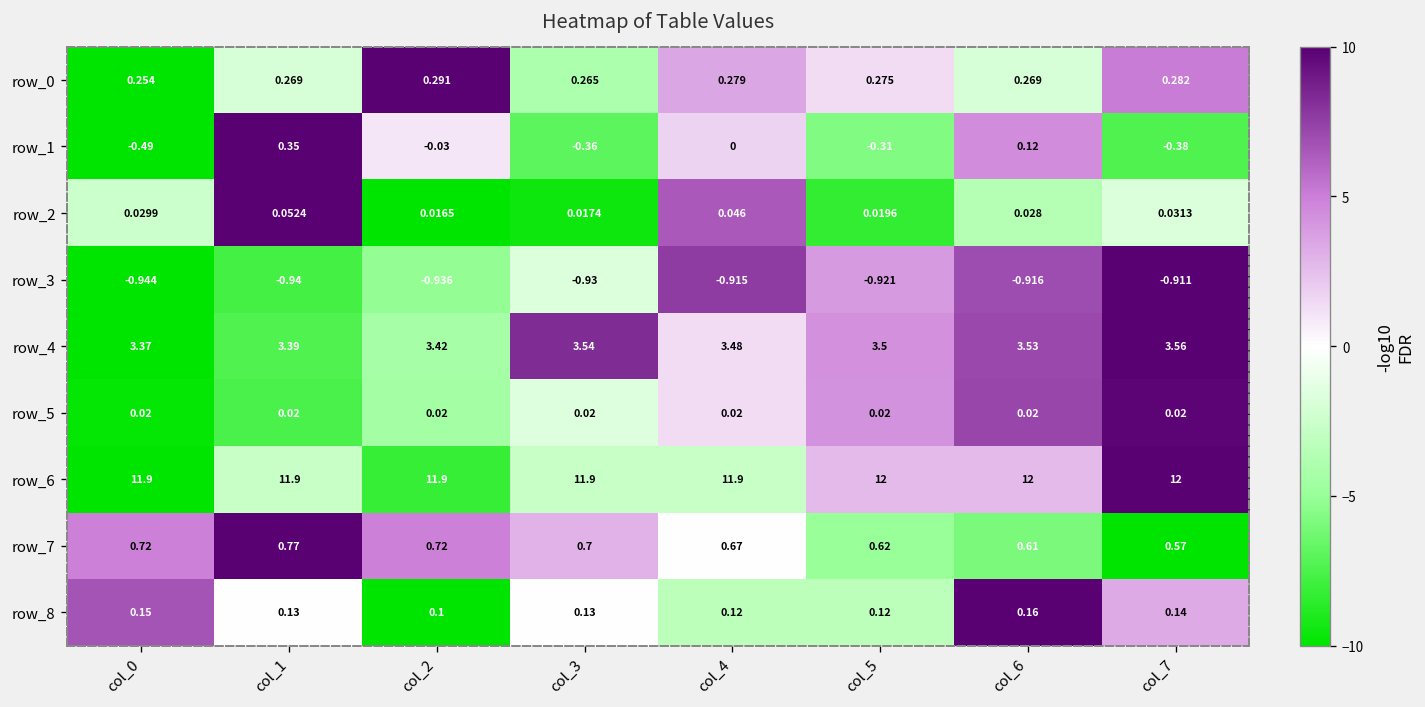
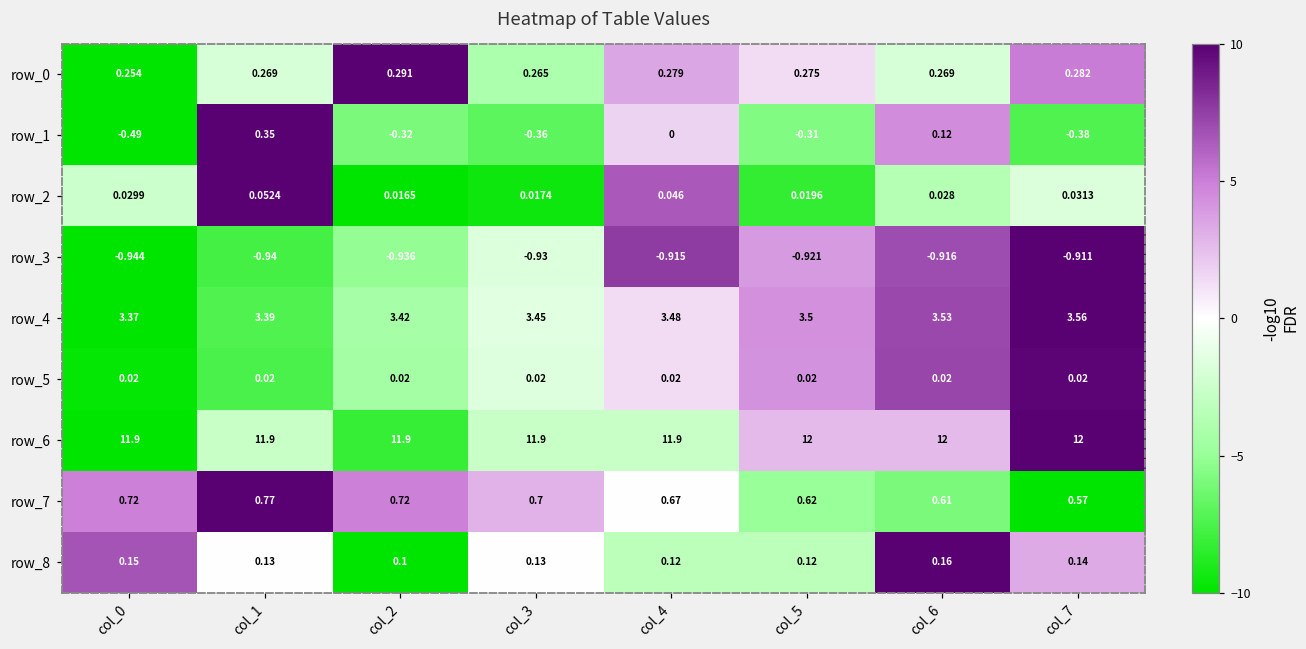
  {
    "row_0": {
      "col_0": 0.254,
      "col_1": 0.269,
      "col_2": 0.291,
      "col_3": 0.265,
      "col_4": 0.279,
      "col_5": 0.275,
      "col_6": 0.269,
      "col_7": 0.282
    },
    "row_1": {
      "col_0": -0.49,
      "col_1": 0.35,
-     "col_2": -0.03,
+     "col_2": -0.32,
      "col_3": -0.36,
      "col_4": 0,
      "col_5": -0.31,
      "col_6": 0.12,
      "col_7": -0.38
    },
    "row_2": {
      "col_0": 0.0299,
      "col_1": 0.0524,
      "col_2": 0.0165,
      "col_3": 0.0174,
      "col_4": 0.046,
      "col_5": 0.0196,
      "col_6": 0.028,
      "col_7": 0.0313
    },
    "row_3": {
      "col_0": -0.944,
      "col_1": -0.94,
      "col_2": -0.936,
      "col_3": -0.93,
      "col_4": -0.915,
      "col_5": -0.921,
      "col_6": -0.916,
      "col_7": -0.911
    },
    "row_4": {
      "col_0": 3.37,
      "col_1": 3.39,
      "col_2": 3.42,
-     "col_3": 3.54,
+     "col_3": 3.45,
      "col_4": 3.48,
      "col_5": 3.5,
      "col_6": 3.53,
      "col_7": 3.56
    },
    "row_5": {
      "col_0": 0.02,
      "col_1": 0.02,
      "col_2": 0.02,
      "col_3": 0.02,
      "col_4": 0.02,
      "col_5": 0.02,
      "col_6": 0.02,
      "col_7": 0.02
    },
    "row_6": {
      "col_0": 11.9,
      "col_1": 11.9,
      "col_2": 11.9,
      "col_3": 11.9,
      "col_4": 11.9,
      "col_5": 12,
      "col_6": 12,
      "col_7": 12
    },
    "row_7": {
      "col_0": 0.72,
      "col_1": 0.77,
      "col_2": 0.72,
      "col_3": 0.7,
      "col_4": 0.67,
      "col_5": 0.62,
      "col_6": 0.61,
      "col_7": 0.57
    },
    "row_8": {
      "col_0": 0.15,
      "col_1": 0.13,
      "col_2": 0.1,
      "col_3": 0.13,
      "col_4": 0.12,
      "col_5": 0.12,
      "col_6": 0.16,
      "col_7": 0.14
    }
  }
